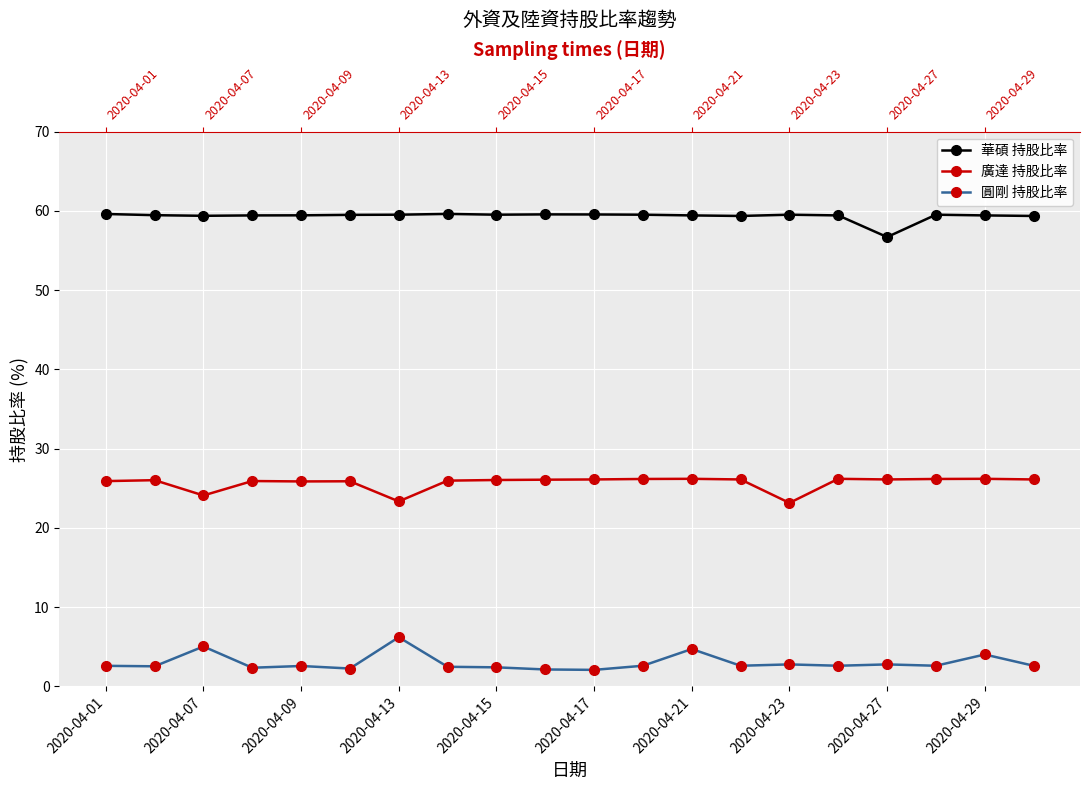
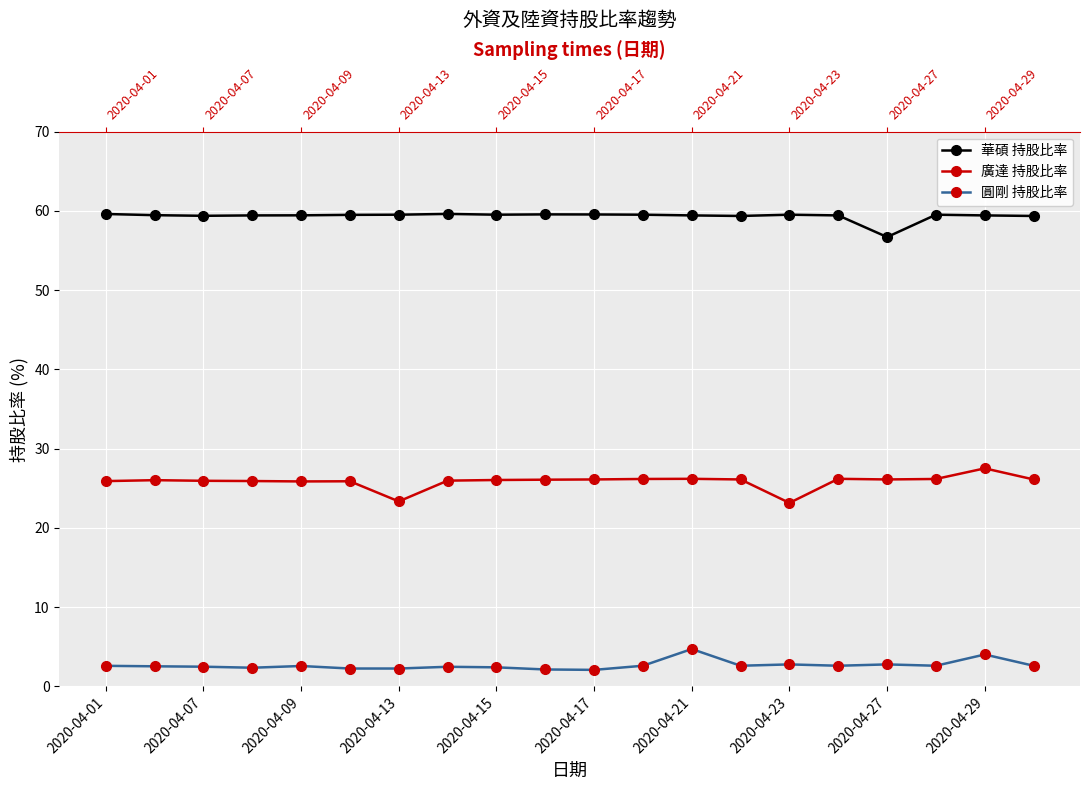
  {
    "華碩 持股比率": {
      "2020-04-01": 60,
      "2020-04-07": 59,
      "2020-04-09": 59,
      "2020-04-13": 60,
      "2020-04-15": 60,
      "2020-04-17": 60,
      "2020-04-21": 59,
      "2020-04-23": 60,
      "2020-04-27": 57,
      "2020-04-29": 59
    },
    "廣達 持股比率": {
      "2020-04-01": 26,
-     "2020-04-07": 24,
+     "2020-04-07": 26,
      "2020-04-09": 26,
      "2020-04-13": 23,
      "2020-04-15": 26,
      "2020-04-17": 26,
      "2020-04-21": 26,
      "2020-04-23": 23,
      "2020-04-27": 26,
-     "2020-04-29": 26
+     "2020-04-29": 28
    },
    "圓剛 持股比率": {
      "2020-04-01": 3,
-     "2020-04-07": 5,
+     "2020-04-07": 2,
      "2020-04-09": 3,
-     "2020-04-13": 6,
+     "2020-04-13": 2,
      "2020-04-15": 2,
      "2020-04-17": 2,
      "2020-04-21": 5,
      "2020-04-23": 3,
      "2020-04-27": 3,
      "2020-04-29": 4
    }
  }
